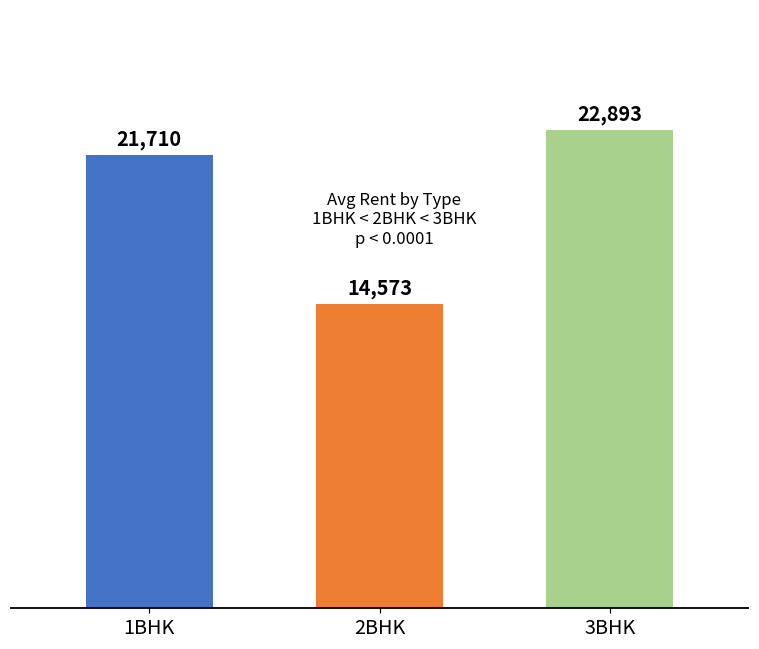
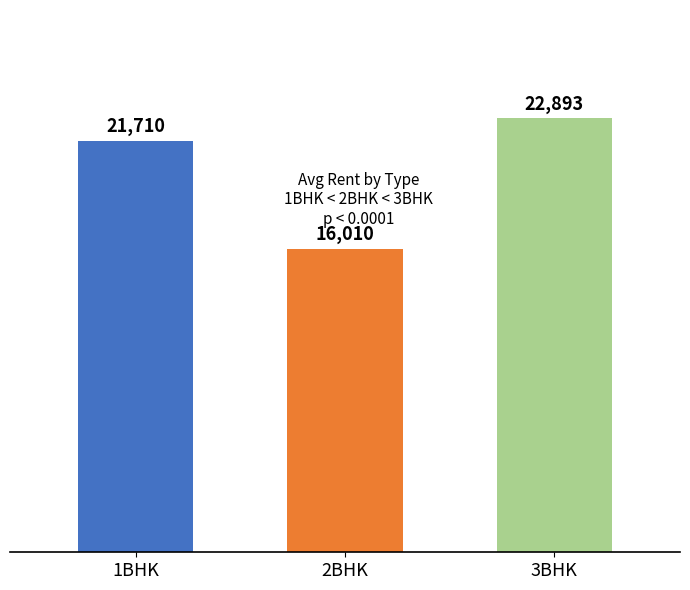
  {
    "1BHK": "21,710",
-   "2BHK": "14,573",
+   "2BHK": "16,010",
    "3BHK": "22,893"
  }
